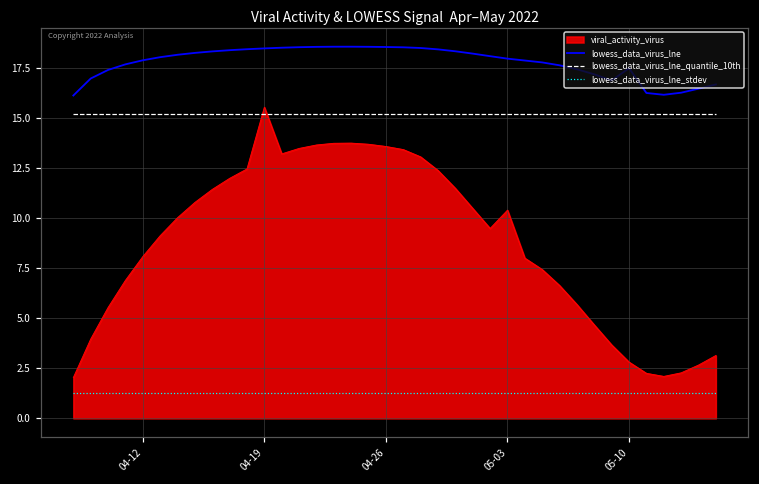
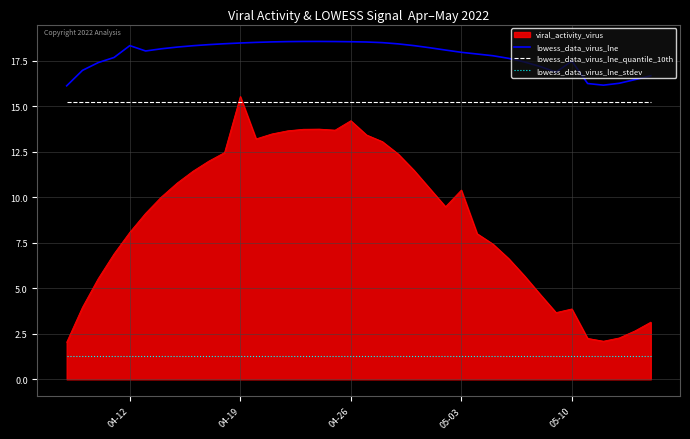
  {
    "viral_activity_virus": {
      "04-12": 8.1,
      "04-19": 15.5,
-     "04-26": 13.6,
+     "04-26": 14.2,
      "05-03": 10.4,
-     "05-10": 2.8
+     "05-10": 3.9
    },
    "lowess_data_virus_lne": {
-     "04-12": 17.9,
+     "04-12": 18.3,
      "04-19": 18.5,
      "04-26": 18.6,
      "05-03": 18.0
    },
    "lowess_data_virus_lne_quantile_10th": {
      "04-12": 15.2,
      "04-19": 15.2,
      "04-26": 15.2,
      "05-03": 15.2,
      "05-10": 15.2
    },
    "lowess_data_virus_lne_stdev": {
      "04-12": 1.3,
      "04-19": 1.3,
      "04-26": 1.3,
      "05-03": 1.3,
      "05-10": 1.3
    }
  }
